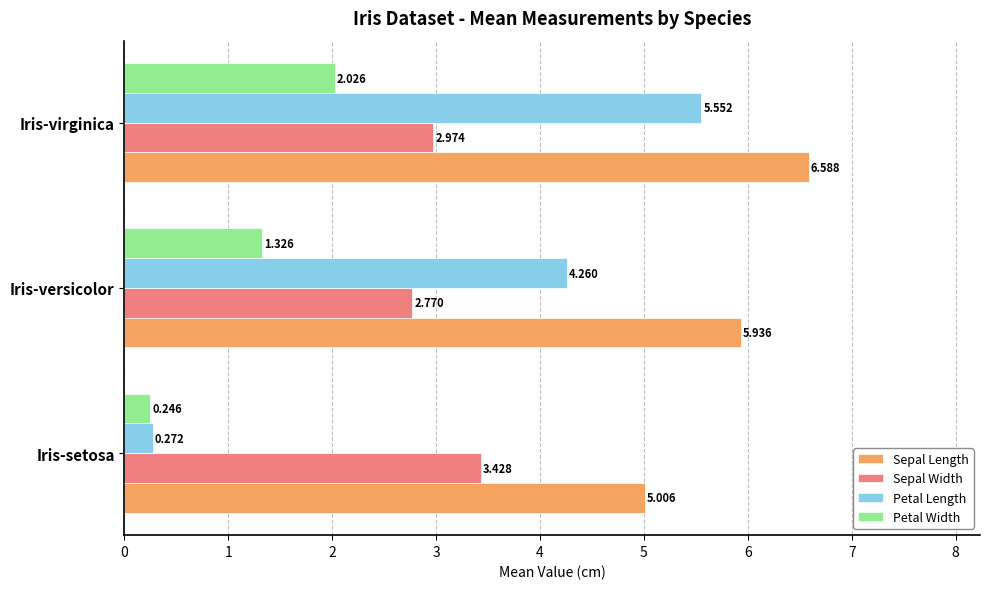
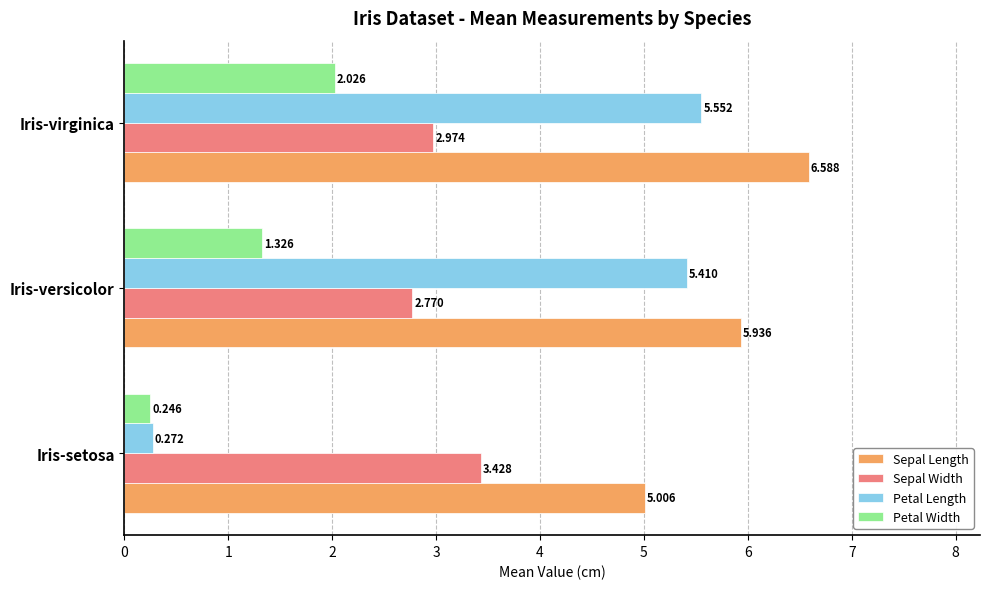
  {
    "Petal Length": {
      "Iris-virginica": 5.552,
-     "Iris-versicolor": 4.260,
+     "Iris-versicolor": 5.410,
      "Iris-setosa": 0.272
    },
    "Petal Width": {
      "Iris-virginica": 2.026,
      "Iris-versicolor": 1.326,
      "Iris-setosa": 0.246
    }
  }
